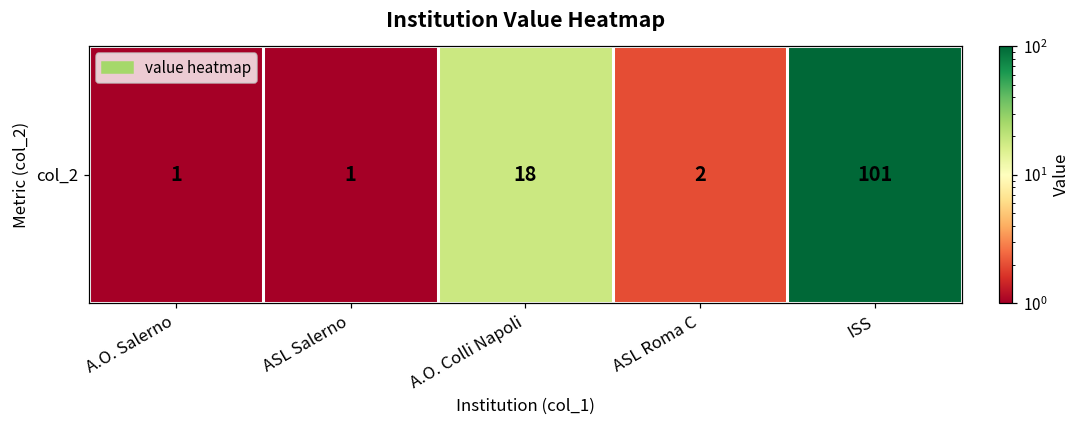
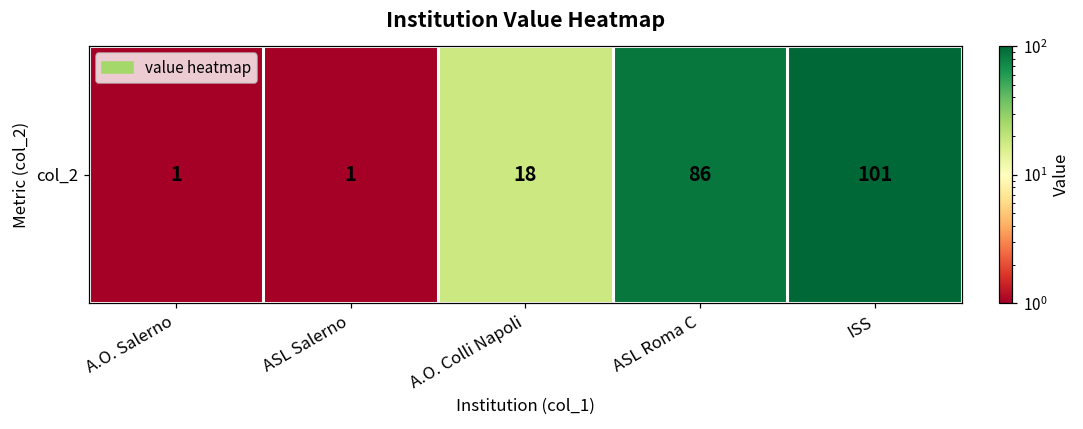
  {
    "col_2": {
      "A.O. Salerno": 1,
      "ASL Salerno": 1,
      "A.O. Colli Napoli": 18,
-     "ASL Roma C": 2,
+     "ASL Roma C": 86,
      "ISS": 101
    }
  }
